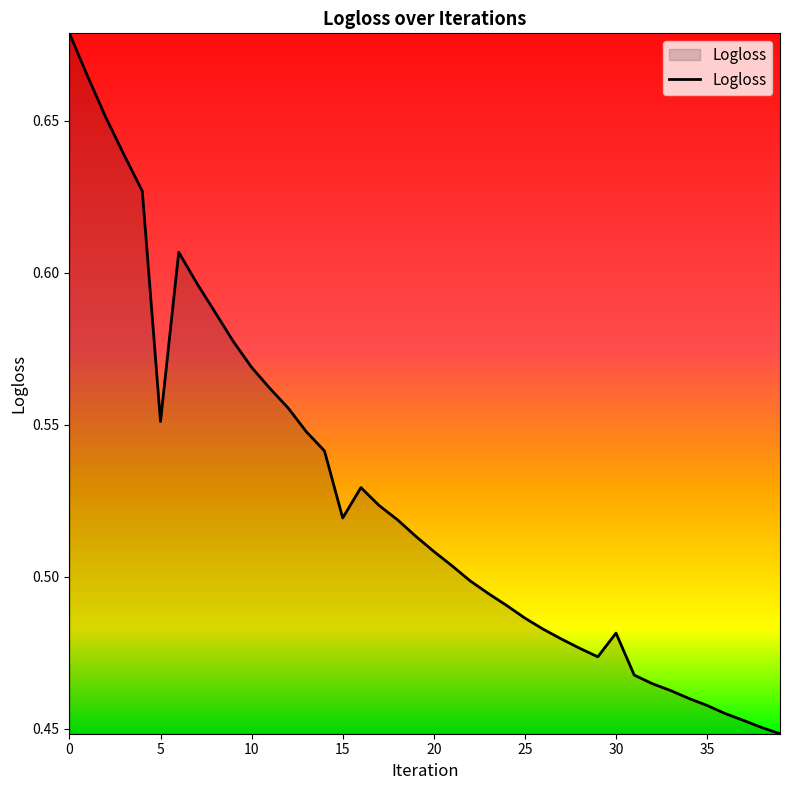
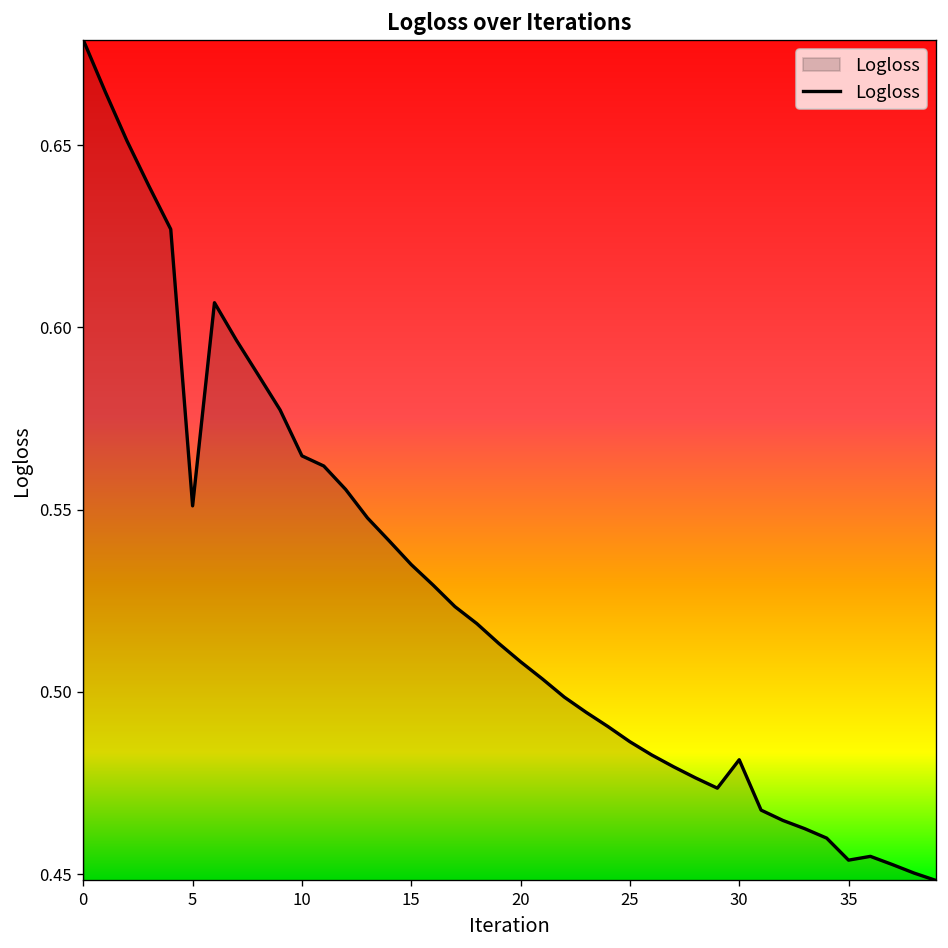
  {
    "0": 0.679,
    "5": 0.551,
-   "10": 0.569,
-   "15": 0.519,
+   "10": 0.565,
+   "15": 0.535,
    "20": 0.508,
    "25": 0.486,
    "30": 0.481,
-   "35": 0.458
+   "35": 0.454
  }
